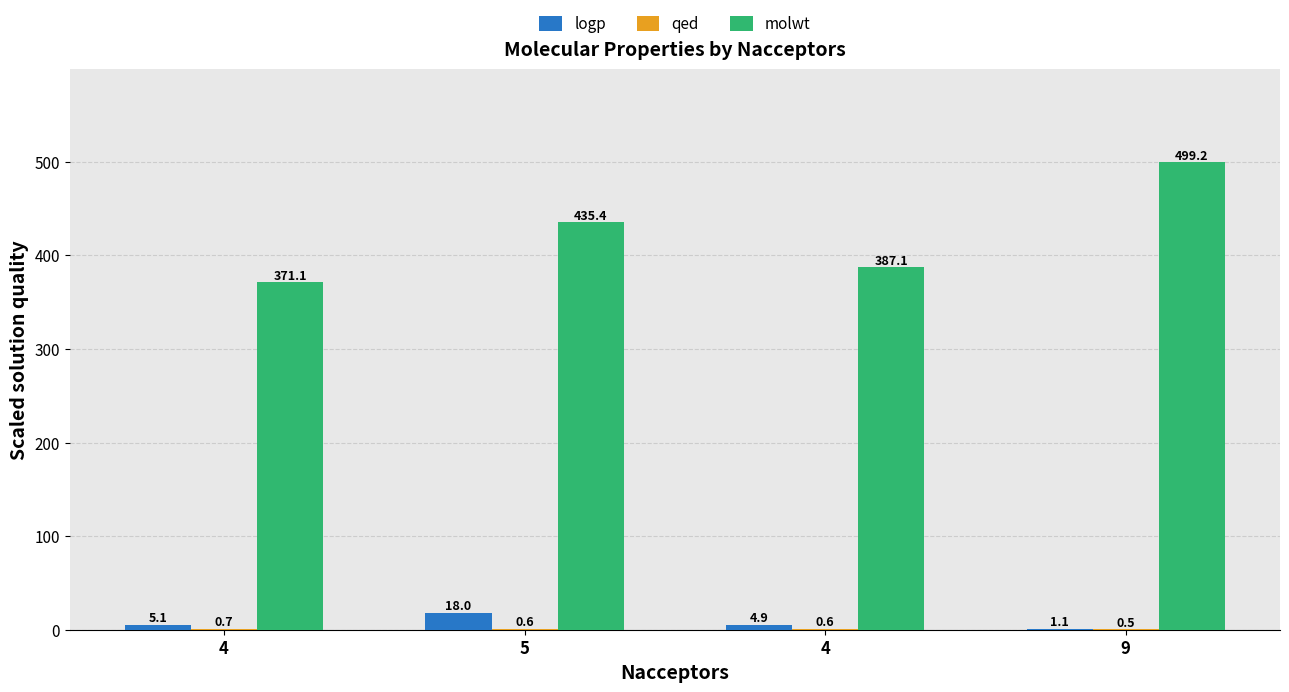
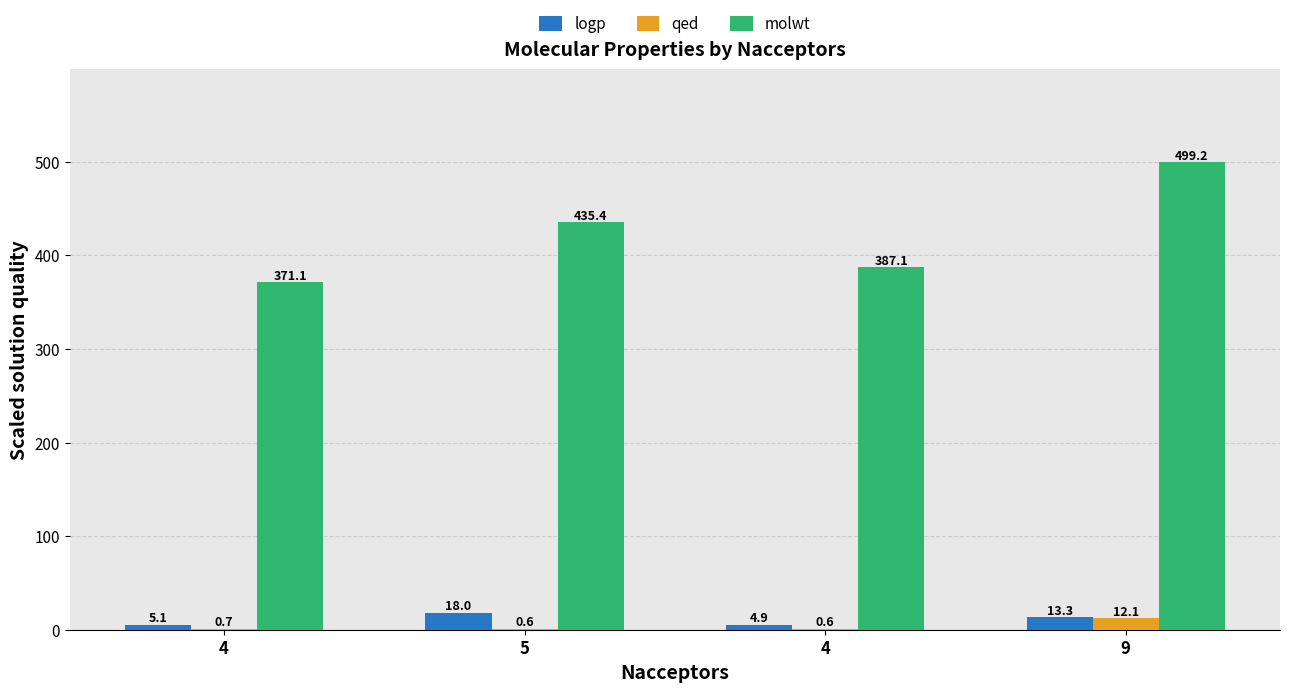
  {
    "logp": {
      "5": 18.0,
-     "9": 1.1
+     "9": 13.3
    },
    "qed": {
      "5": 0.6,
-     "9": 0.5
+     "9": 12.1
    },
    "molwt": {
      "5": 435.4,
      "9": 499.2
    }
  }
